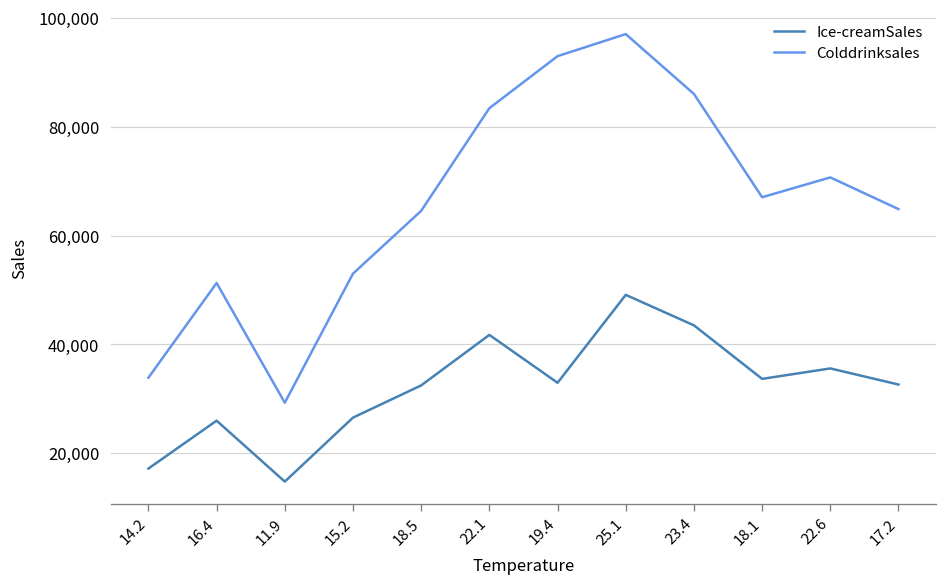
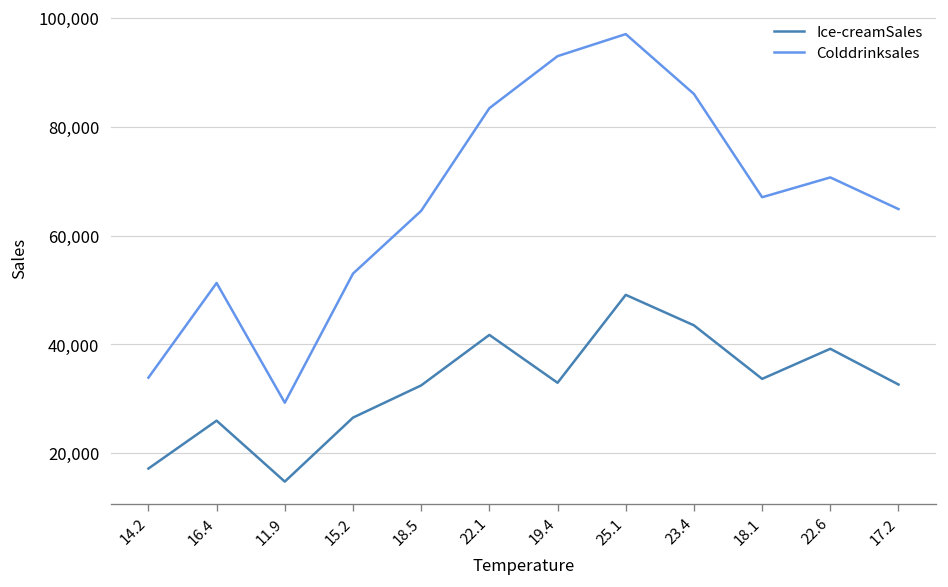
  {
    "Ice-creamSales": {
      "14.2": "17,000",
      "16.4": "26,000",
      "11.9": "15,000",
      "15.2": "27,000",
      "18.5": "32,000",
      "22.1": "42,000",
      "19.4": "33,000",
      "25.1": "49,000",
      "23.4": "44,000",
      "18.1": "34,000",
-     "22.6": "36,000",
+     "22.6": "39,000",
      "17.2": "33,000"
    },
    "Colddrinksales": {
      "14.2": "34,000",
      "16.4": "51,000",
      "11.9": "29,000",
      "15.2": "53,000",
      "18.5": "65,000",
      "22.1": "83,000",
      "19.4": "93,000",
      "25.1": "97,000",
      "23.4": "86,000",
      "18.1": "67,000",
      "22.6": "71,000",
      "17.2": "65,000"
    }
  }
